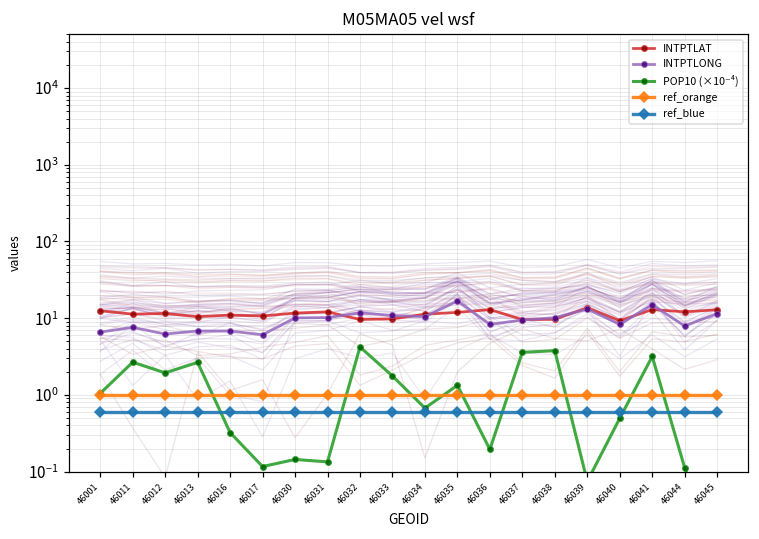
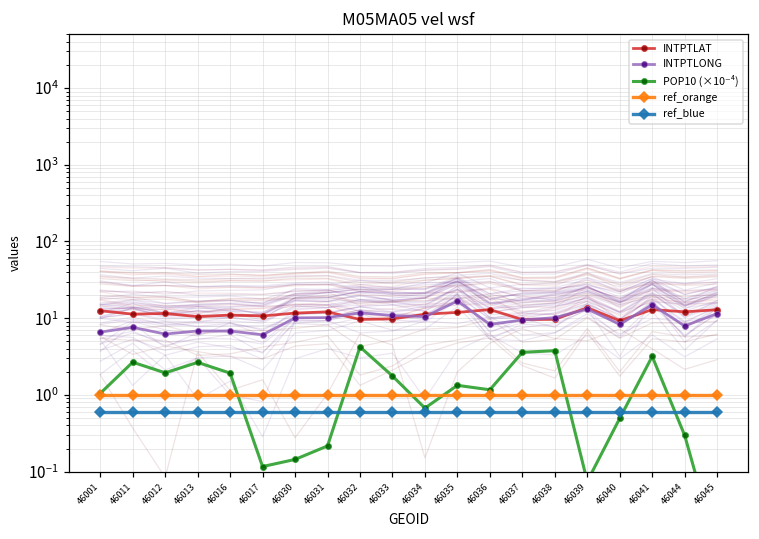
  {
    "INTPTLONG": {
      "46012": 6
    },
    "POP10 (×10⁻⁴)": {
      "46011": 2.7,
      "46012": 1.9,
      "46013": 2.7,
-     "46016": 0.3,
+     "46016": 1.9,
      "46017": 0.12,
      "46030": 0.14,
-     "46031": 0.13,
+     "46031": 0.22,
      "46033": 1.8,
      "46034": 0.7,
      "46035": 1.3,
-     "46036": 0.20,
+     "46036": 1.2,
      "46038": 4,
      "46040": 0.5,
      "46041": 3,
-     "46044": 0.11
+     "46044": 0.30
    },
    "ref_orange": {
      "46011": 1.0,
      "46012": 1.0,
      "46013": 1.0,
      "46017": 1.0,
      "46030": 1.0,
      "46032": 1.0,
      "46033": 1.0,
      "46034": 1.0,
      "46035": 1.0,
      "46036": 1.0,
      "46037": 1.0,
      "46038": 1.0,
      "46039": 1.0,
      "46040": 1.0,
      "46041": 1.0,
      "46044": 1.0,
      "46045": 1.0
    },
    "ref_blue": {
      "46001": 0.6,
      "46011": 0.6,
      "46012": 0.6,
      "46013": 0.6,
      "46016": 0.6,
      "46017": 0.6,
      "46030": 0.6,
      "46031": 0.6,
      "46032": 0.6,
      "46033": 0.6,
      "46034": 0.6,
      "46035": 0.6,
      "46036": 0.6,
      "46037": 0.6,
      "46038": 0.6,
      "46039": 0.6,
      "46040": 0.6,
      "46041": 0.6,
      "46044": 0.6,
      "46045": 0.6
    }
  }
